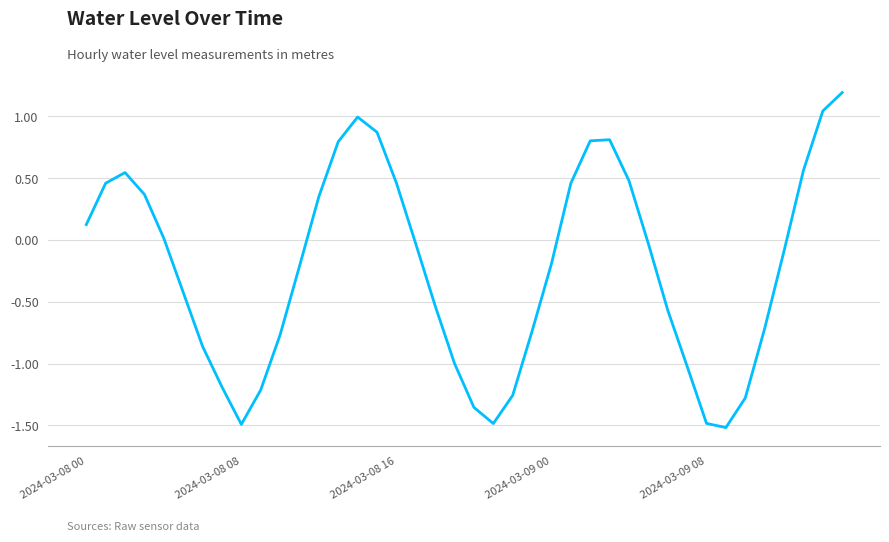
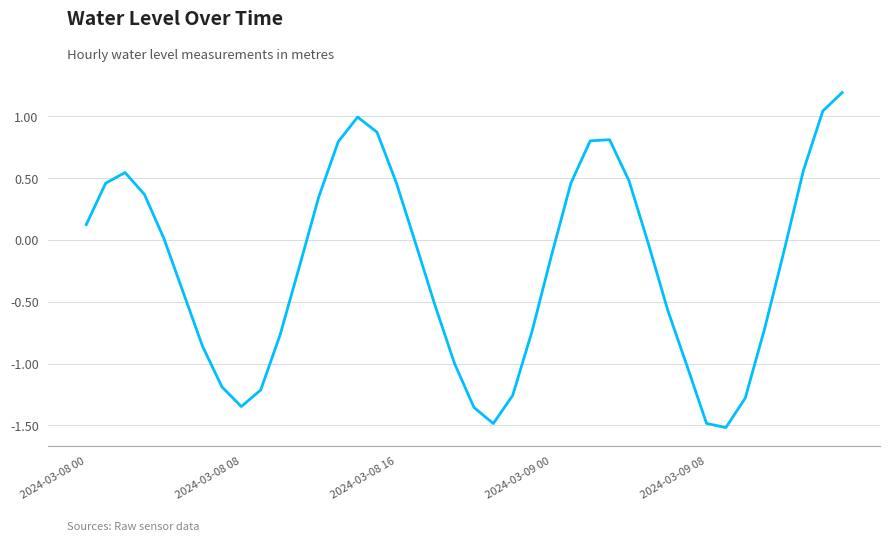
  {
    "2024-03-08 00": 0.12,
-   "2024-03-08 08": -1.49,
+   "2024-03-08 08": -1.35,
    "2024-03-08 16": 0.46,
-   "2024-03-09 00": -0.19,
+   "2024-03-09 00": -0.13,
    "2024-03-09 08": -1.48
  }
